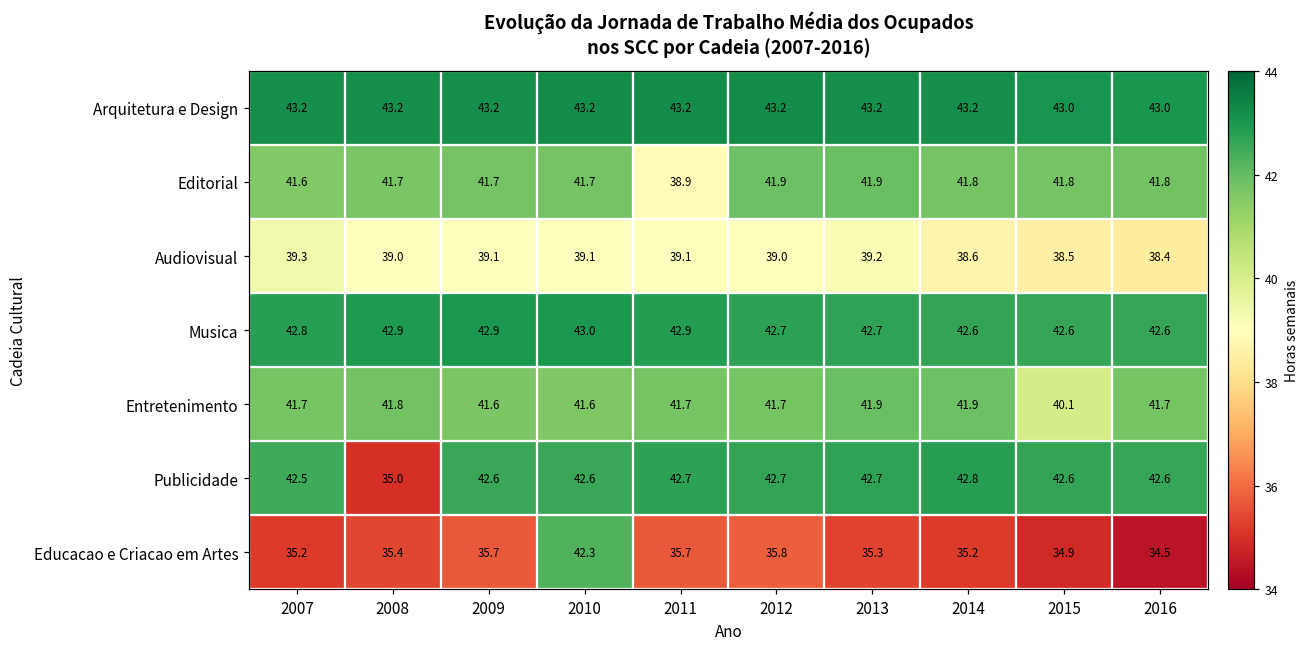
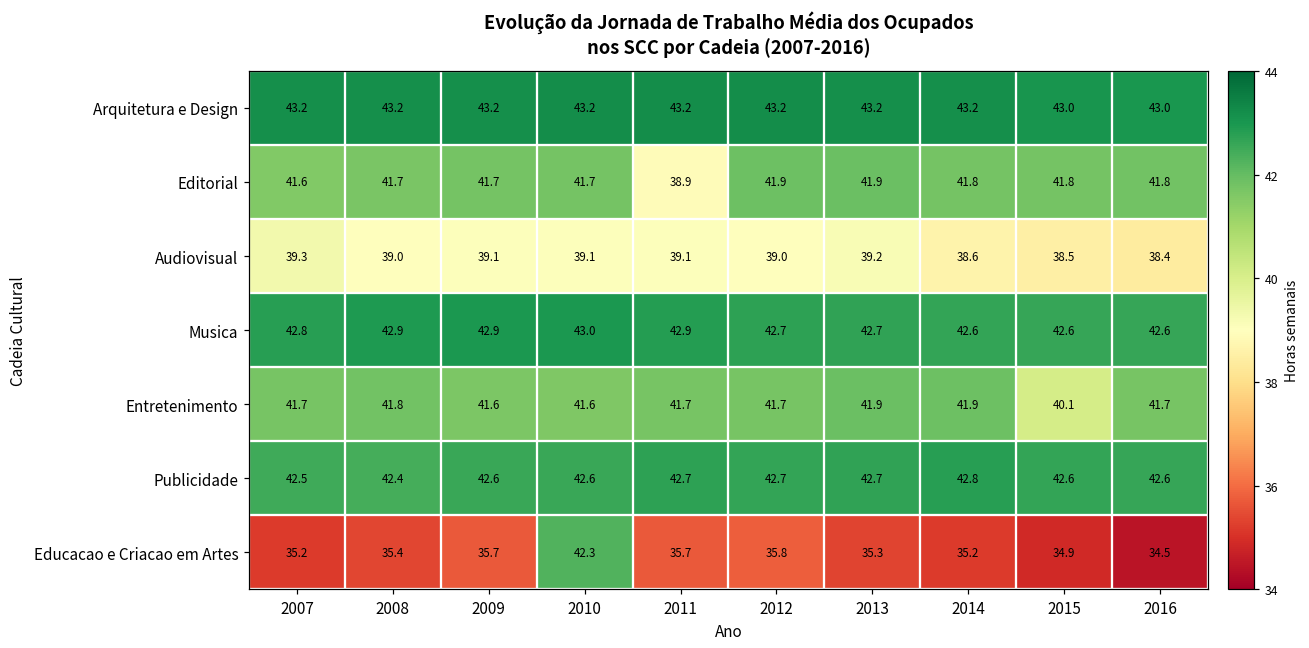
  {
    "Arquitetura e Design": {
      "2007": 43.2,
      "2008": 43.2,
      "2009": 43.2,
      "2010": 43.2,
      "2011": 43.2,
      "2012": 43.2,
      "2013": 43.2,
      "2014": 43.2,
      "2015": 43.0,
      "2016": 43.0
    },
    "Editorial": {
      "2007": 41.6,
      "2008": 41.7,
      "2009": 41.7,
      "2010": 41.7,
      "2011": 38.9,
      "2012": 41.9,
      "2013": 41.9,
      "2014": 41.8,
      "2015": 41.8,
      "2016": 41.8
    },
    "Audiovisual": {
      "2007": 39.3,
      "2008": 39.0,
      "2009": 39.1,
      "2010": 39.1,
      "2011": 39.1,
      "2012": 39.0,
      "2013": 39.2,
      "2014": 38.6,
      "2015": 38.5,
      "2016": 38.4
    },
    "Musica": {
      "2007": 42.8,
      "2008": 42.9,
      "2009": 42.9,
      "2010": 43.0,
      "2011": 42.9,
      "2012": 42.7,
      "2013": 42.7,
      "2014": 42.6,
      "2015": 42.6,
      "2016": 42.6
    },
    "Entretenimento": {
      "2007": 41.7,
      "2008": 41.8,
      "2009": 41.6,
      "2010": 41.6,
      "2011": 41.7,
      "2012": 41.7,
      "2013": 41.9,
      "2014": 41.9,
      "2015": 40.1,
      "2016": 41.7
    },
    "Publicidade": {
      "2007": 42.5,
-     "2008": 35.0,
+     "2008": 42.4,
      "2009": 42.6,
      "2010": 42.6,
      "2011": 42.7,
      "2012": 42.7,
      "2013": 42.7,
      "2014": 42.8,
      "2015": 42.6,
      "2016": 42.6
    },
    "Educacao e Criacao em Artes": {
      "2007": 35.2,
      "2008": 35.4,
      "2009": 35.7,
      "2010": 42.3,
      "2011": 35.7,
      "2012": 35.8,
      "2013": 35.3,
      "2014": 35.2,
      "2015": 34.9,
      "2016": 34.5
    }
  }
